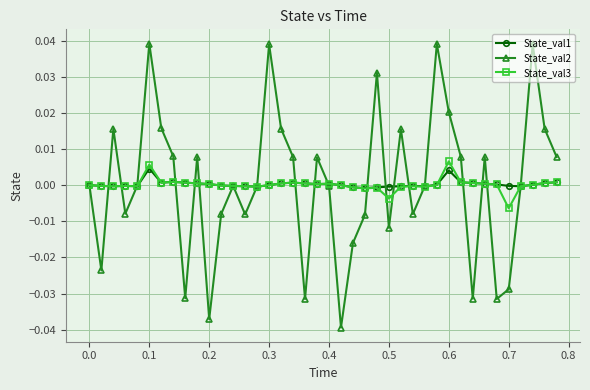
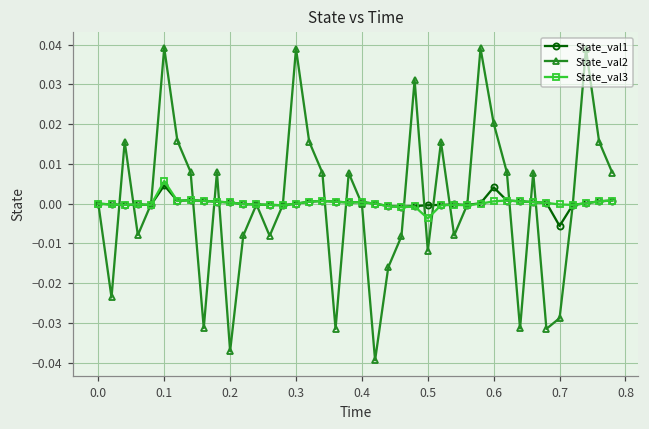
  {
    "State_val1": {
      "0.1": 0.005,
      "0.5": 0.000,
      "0.6": 0.004,
-     "0.7": 0.000
+     "0.7": -0.006
    },
    "State_val2": {
      "0.1": 0.039,
      "0.2": -0.037,
      "0.3": 0.039,
      "0.5": -0.012,
      "0.6": 0.020,
      "0.7": -0.029
    },
    "State_val3": {
      "0.1": 0.006,
      "0.5": -0.004,
-     "0.6": 0.007,
-     "0.7": -0.006
+     "0.6": 0.001,
+     "0.7": 0.000
    }
  }
